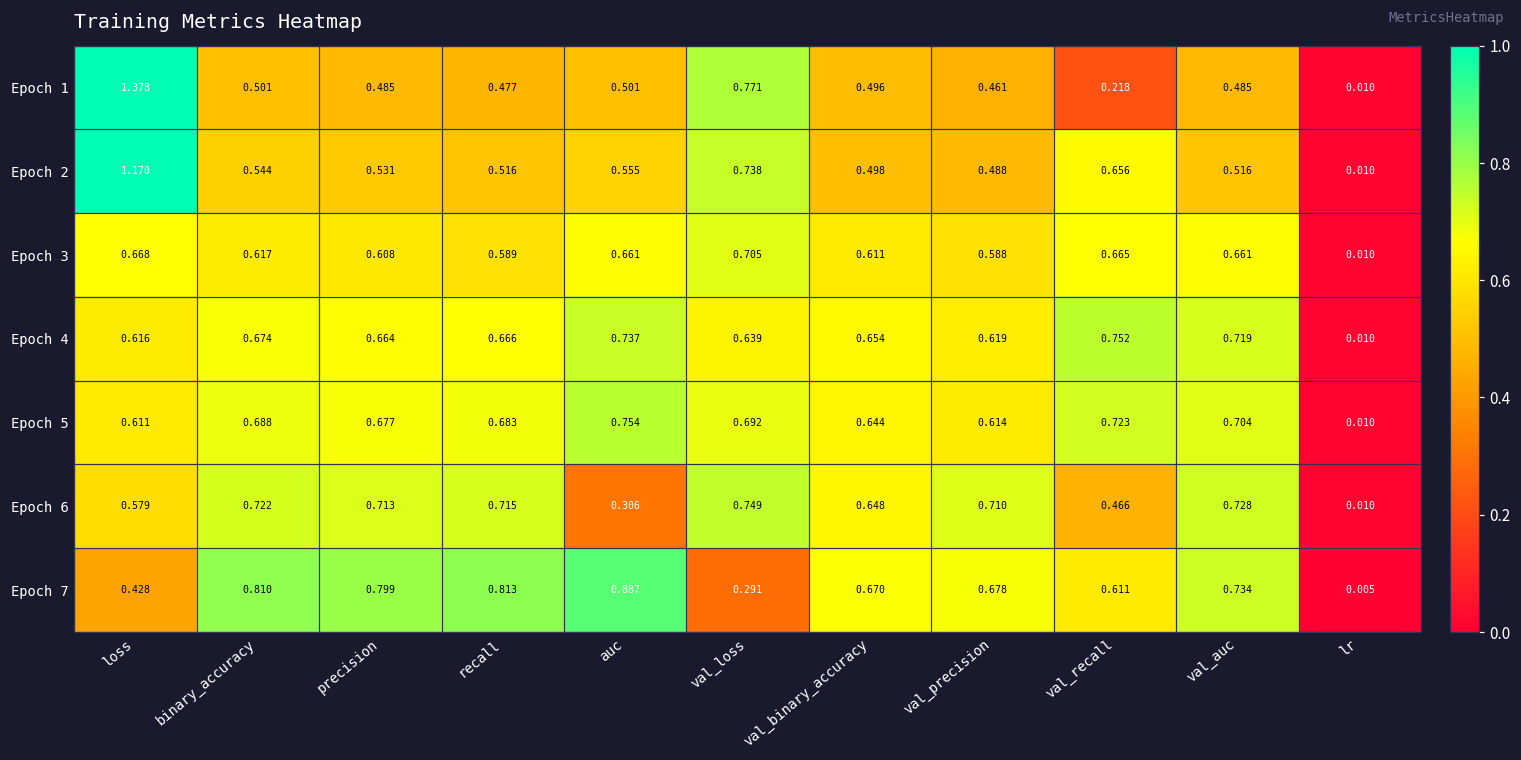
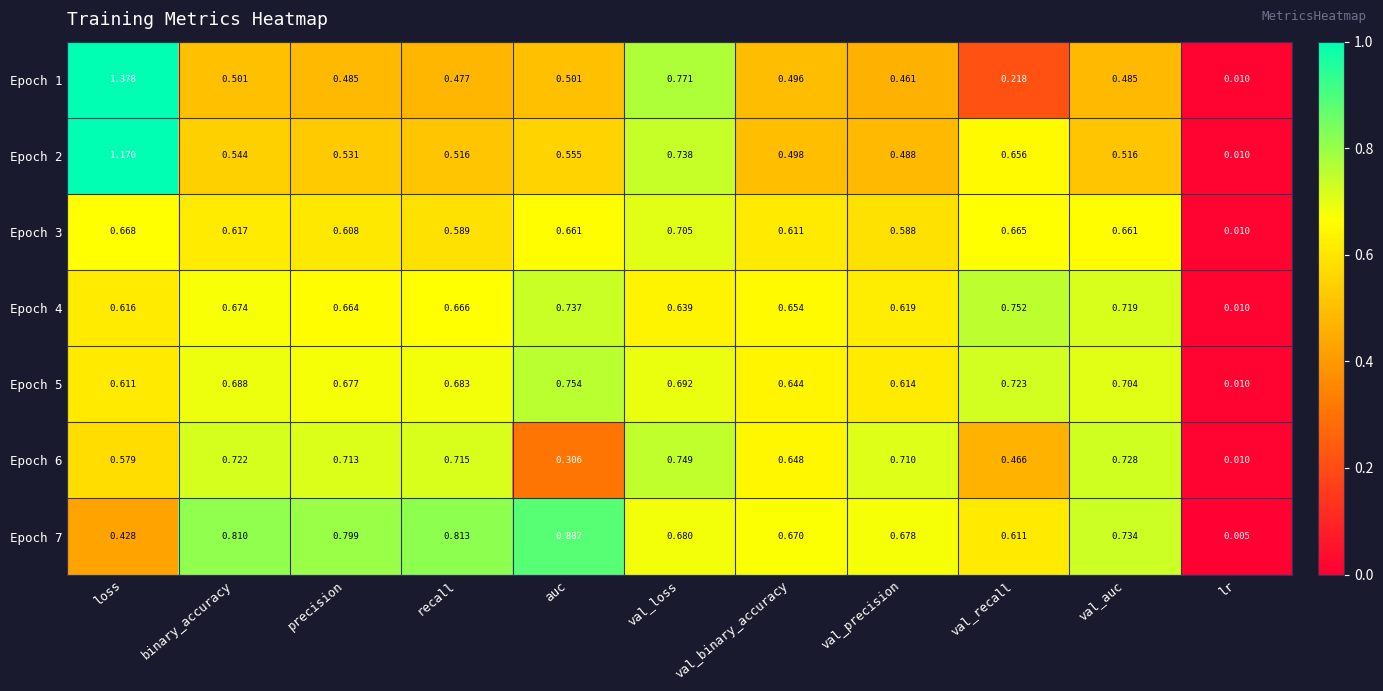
  {
    "Epoch 1": {
      "loss": 1.378,
      "binary_accuracy": 0.501,
      "precision": 0.485,
      "recall": 0.477,
      "auc": 0.501,
      "val_loss": 0.771,
      "val_binary_accuracy": 0.496,
      "val_precision": 0.461,
      "val_recall": 0.218,
      "val_auc": 0.485,
      "lr": 0.010
    },
    "Epoch 2": {
      "loss": 1.170,
      "binary_accuracy": 0.544,
      "precision": 0.531,
      "recall": 0.516,
      "auc": 0.555,
      "val_loss": 0.738,
      "val_binary_accuracy": 0.498,
      "val_precision": 0.488,
      "val_recall": 0.656,
      "val_auc": 0.516,
      "lr": 0.010
    },
    "Epoch 3": {
      "loss": 0.668,
      "binary_accuracy": 0.617,
      "precision": 0.608,
      "recall": 0.589,
      "auc": 0.661,
      "val_loss": 0.705,
      "val_binary_accuracy": 0.611,
      "val_precision": 0.588,
      "val_recall": 0.665,
      "val_auc": 0.661,
      "lr": 0.010
    },
    "Epoch 4": {
      "loss": 0.616,
      "binary_accuracy": 0.674,
      "precision": 0.664,
      "recall": 0.666,
      "auc": 0.737,
      "val_loss": 0.639,
      "val_binary_accuracy": 0.654,
      "val_precision": 0.619,
      "val_recall": 0.752,
      "val_auc": 0.719,
      "lr": 0.010
    },
    "Epoch 5": {
      "loss": 0.611,
      "binary_accuracy": 0.688,
      "precision": 0.677,
      "recall": 0.683,
      "auc": 0.754,
      "val_loss": 0.692,
      "val_binary_accuracy": 0.644,
      "val_precision": 0.614,
      "val_recall": 0.723,
      "val_auc": 0.704,
      "lr": 0.010
    },
    "Epoch 6": {
      "loss": 0.579,
      "binary_accuracy": 0.722,
      "precision": 0.713,
      "recall": 0.715,
      "auc": 0.306,
      "val_loss": 0.749,
      "val_binary_accuracy": 0.648,
      "val_precision": 0.710,
      "val_recall": 0.466,
      "val_auc": 0.728,
      "lr": 0.010
    },
    "Epoch 7": {
      "loss": 0.428,
      "binary_accuracy": 0.810,
      "precision": 0.799,
      "recall": 0.813,
      "auc": 0.887,
-     "val_loss": 0.291,
+     "val_loss": 0.680,
      "val_binary_accuracy": 0.670,
      "val_precision": 0.678,
      "val_recall": 0.611,
      "val_auc": 0.734,
      "lr": 0.005
    }
  }
